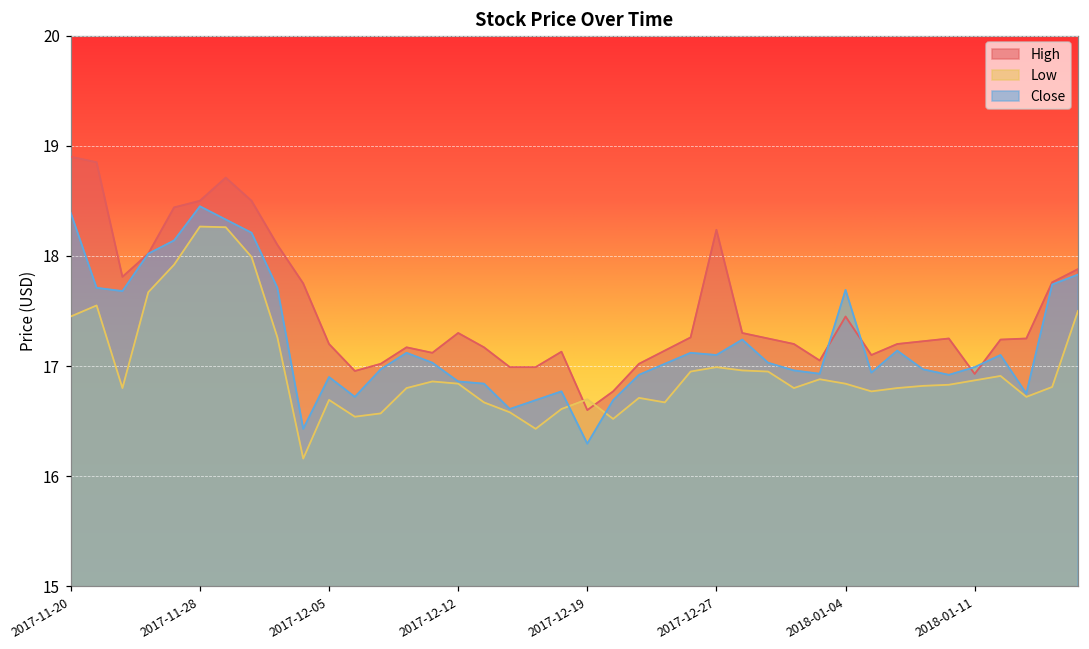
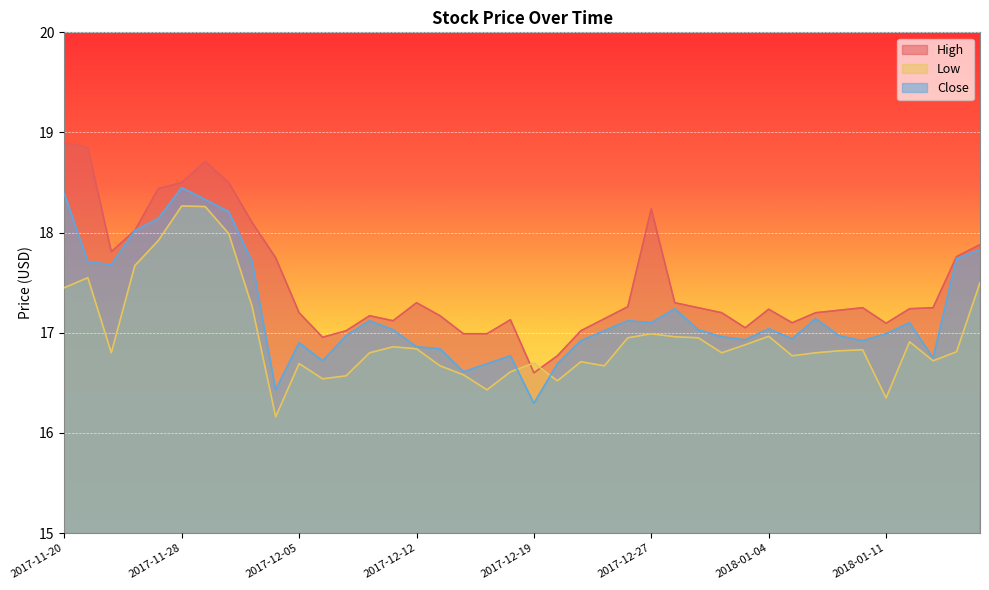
  {
    "High": {
      "2017-11-20": 18.90,
      "2017-11-28": 18.50,
      "2017-12-05": 17.20,
      "2017-12-12": 17.30,
      "2017-12-19": 16.60,
      "2017-12-27": 18.24,
-     "2018-01-04": 17.45,
-     "2018-01-11": 16.93
+     "2018-01-04": 17.24,
+     "2018-01-11": 17.09
    },
    "Low": {
      "2017-11-20": 17.45,
      "2017-11-28": 18.27,
      "2017-12-05": 16.69,
      "2017-12-19": 16.70,
      "2017-12-27": 16.99,
-     "2018-01-04": 16.84,
-     "2018-01-11": 16.87
+     "2018-01-04": 16.97,
+     "2018-01-11": 16.35
    },
    "Close": {
      "2017-11-20": 18.39,
      "2017-11-28": 18.45,
      "2017-12-05": 16.90,
      "2017-12-19": 16.30,
      "2017-12-27": 17.10,
-     "2018-01-04": 17.69,
+     "2018-01-04": 17.04,
      "2018-01-11": 16.99
    }
  }
